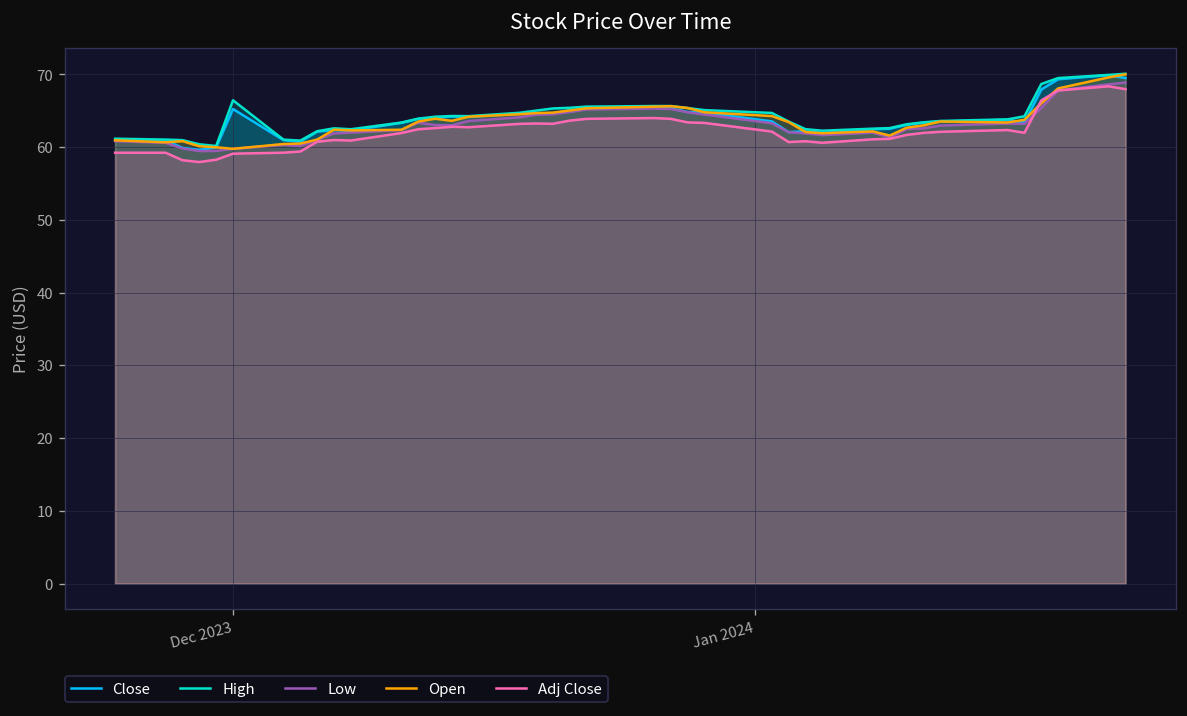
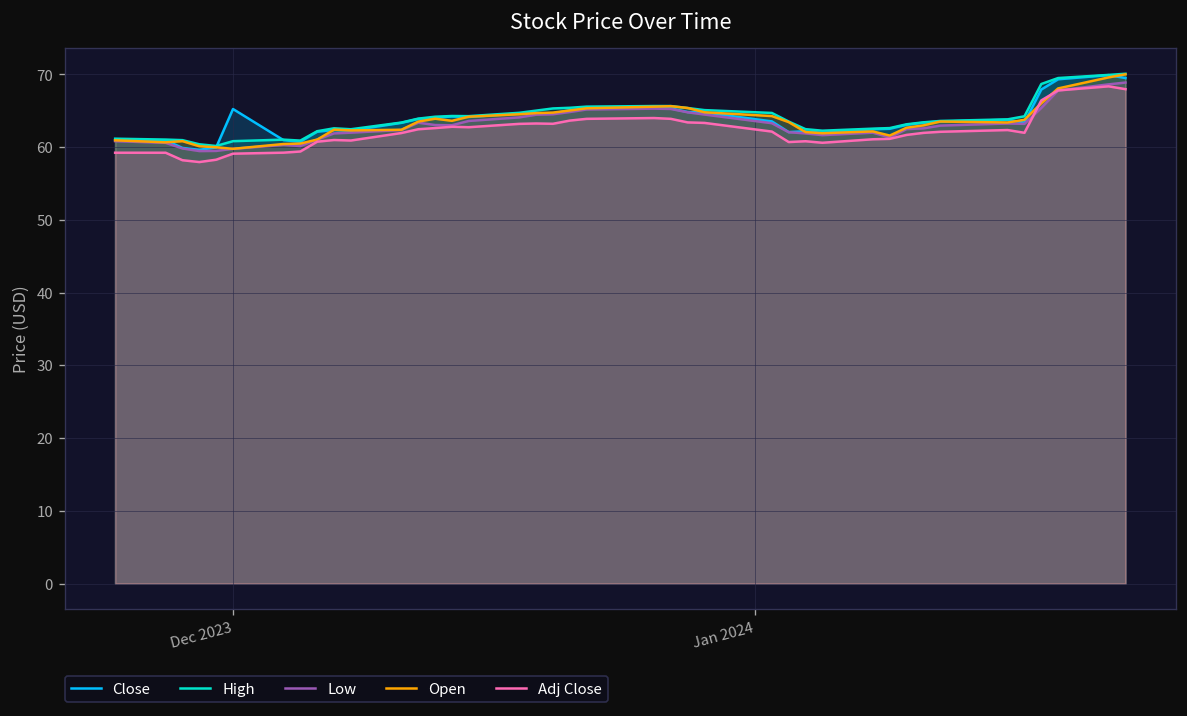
  {
    "Close": {
      "Dec 2023": 65
    },
    "High": {
-     "Dec 2023": 66
+     "Dec 2023": 61
    },
    "Adj Close": {
      "Dec 2023": 59
    }
  }
